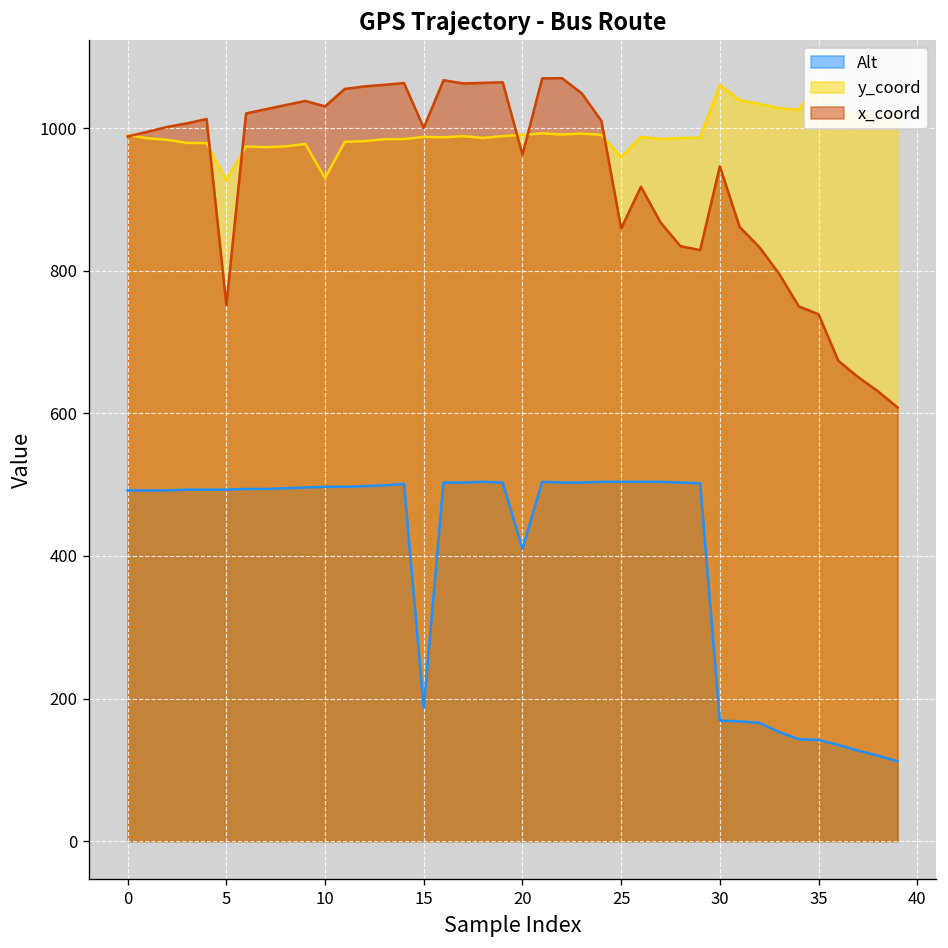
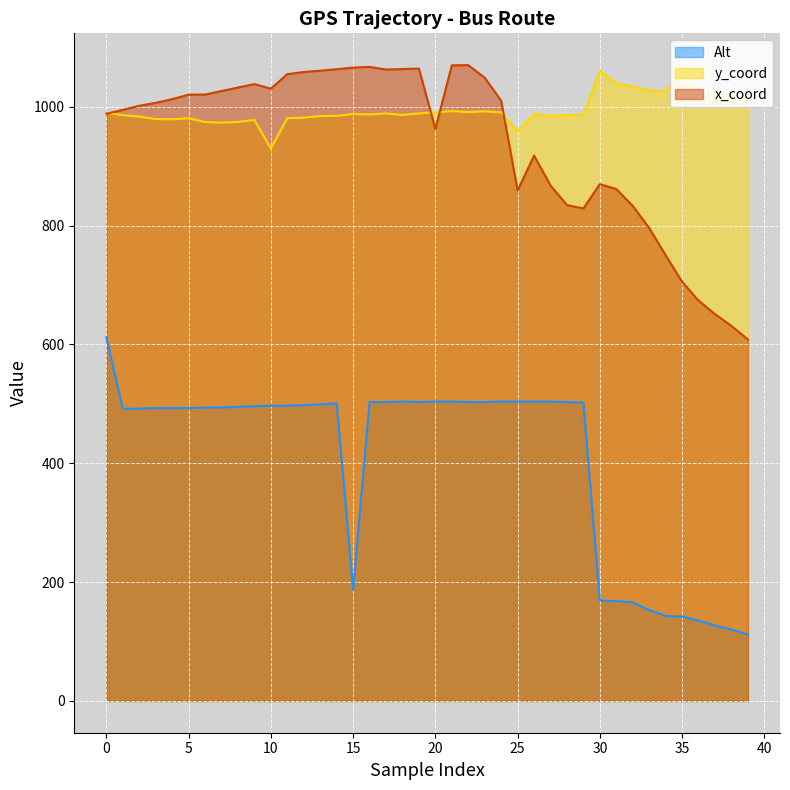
  {
    "Alt": {
-     "0": 490,
+     "0": 610,
      "5": 490,
      "10": 500,
      "15": 190,
-     "20": 410,
+     "20": 500,
      "25": 500,
      "30": 170,
      "35": 140
    },
    "y_coord": {
-     "5": 930,
+     "5": 980,
      "10": 930,
      "15": 990,
      "20": 990,
      "25": 960,
      "30": 1060
    },
    "x_coord": {
-     "5": 750,
+     "5": 1020,
      "10": 1030,
-     "15": 1000,
+     "15": 1070,
      "20": 960,
      "25": 860,
-     "30": 950,
-     "35": 740
+     "30": 870,
+     "35": 710
    }
  }
